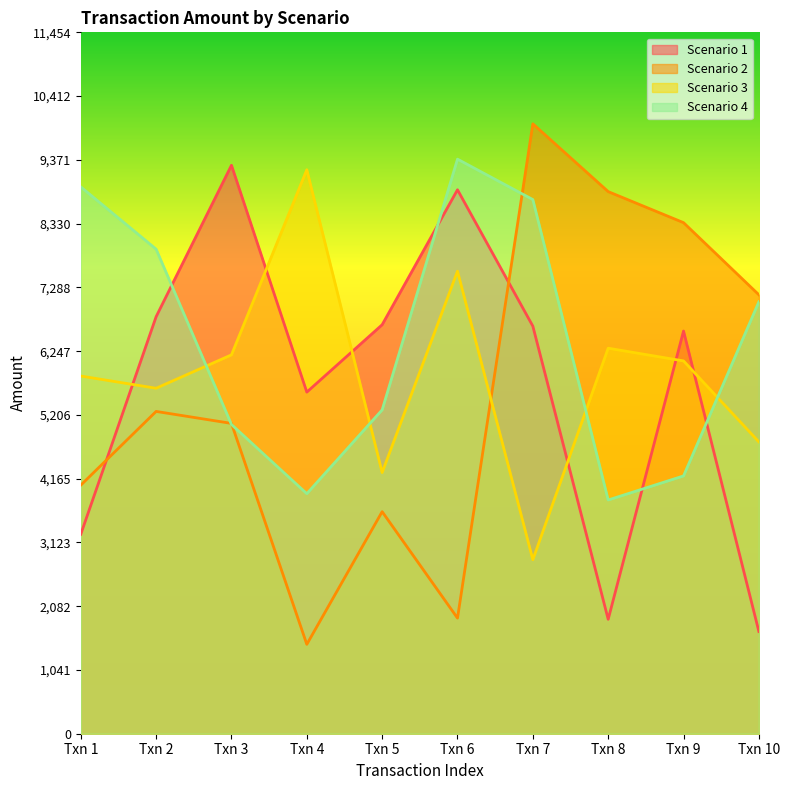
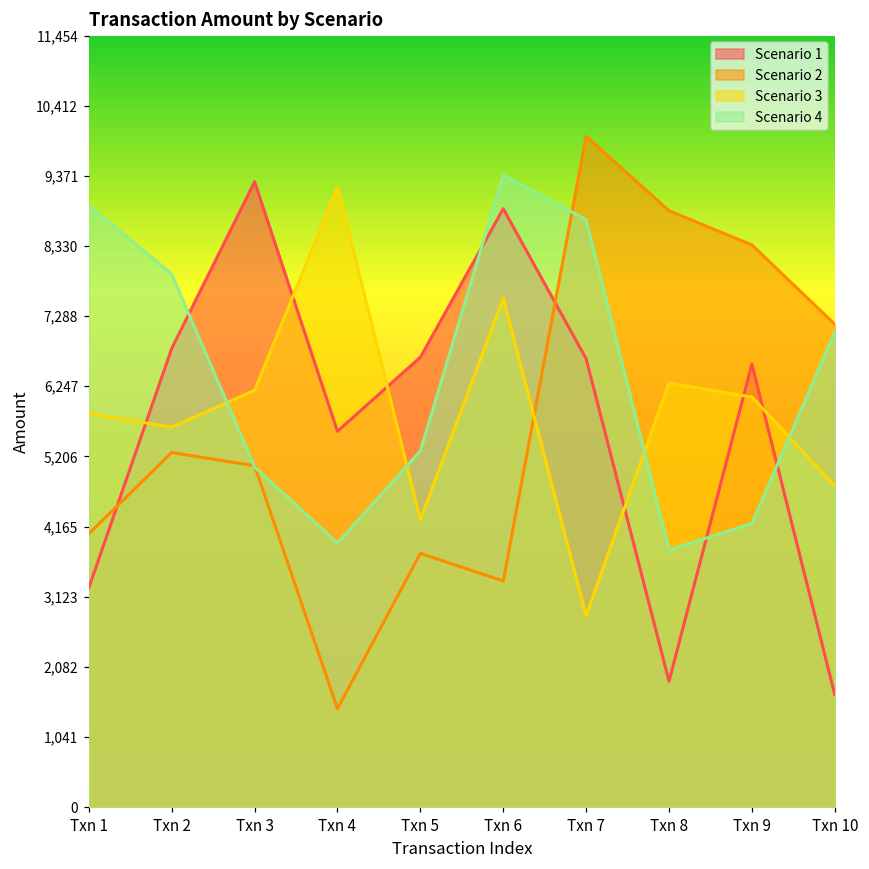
  {
    "Scenario 1": {
      "Txn 1": "3,300",
      "Txn 2": "6,800",
      "Txn 3": "9,300",
      "Txn 4": "5,600",
      "Txn 5": "6,700",
      "Txn 6": "8,900",
      "Txn 7": "6,700",
      "Txn 8": "1,900",
      "Txn 9": "6,600",
      "Txn 10": "1,700"
    },
    "Scenario 2": {
      "Txn 1": "4,100",
      "Txn 2": "5,300",
      "Txn 4": "1,500",
-     "Txn 5": "3,600",
-     "Txn 6": "1,900",
+     "Txn 5": "3,800",
+     "Txn 6": "3,400",
      "Txn 7": "10,000",
      "Txn 8": "8,900",
      "Txn 9": "8,300",
      "Txn 10": "7,200"
    },
    "Scenario 3": {
      "Txn 1": "5,800",
      "Txn 2": "5,600",
      "Txn 3": "6,200",
      "Txn 4": "9,200",
      "Txn 5": "4,300",
      "Txn 6": "7,600",
      "Txn 7": "2,800",
      "Txn 8": "6,300",
      "Txn 9": "6,100",
      "Txn 10": "4,800"
    },
    "Scenario 4": {
      "Txn 1": "8,900",
      "Txn 2": "7,900",
      "Txn 4": "3,900",
      "Txn 5": "5,300",
      "Txn 6": "9,400",
      "Txn 7": "8,700",
      "Txn 8": "3,800",
      "Txn 9": "4,200",
      "Txn 10": "7,100"
    }
  }
